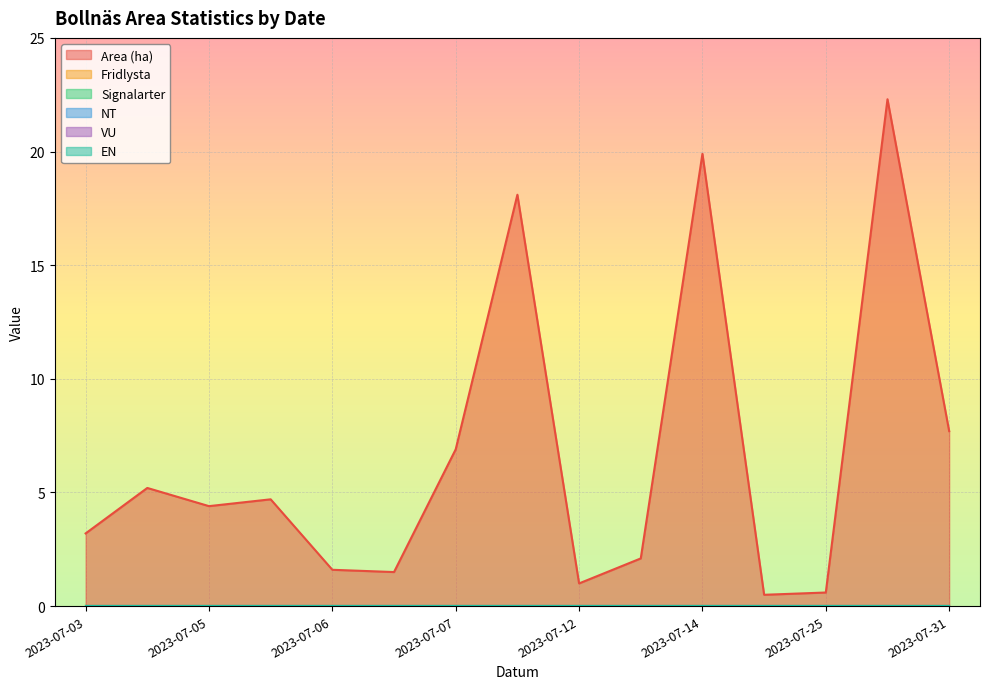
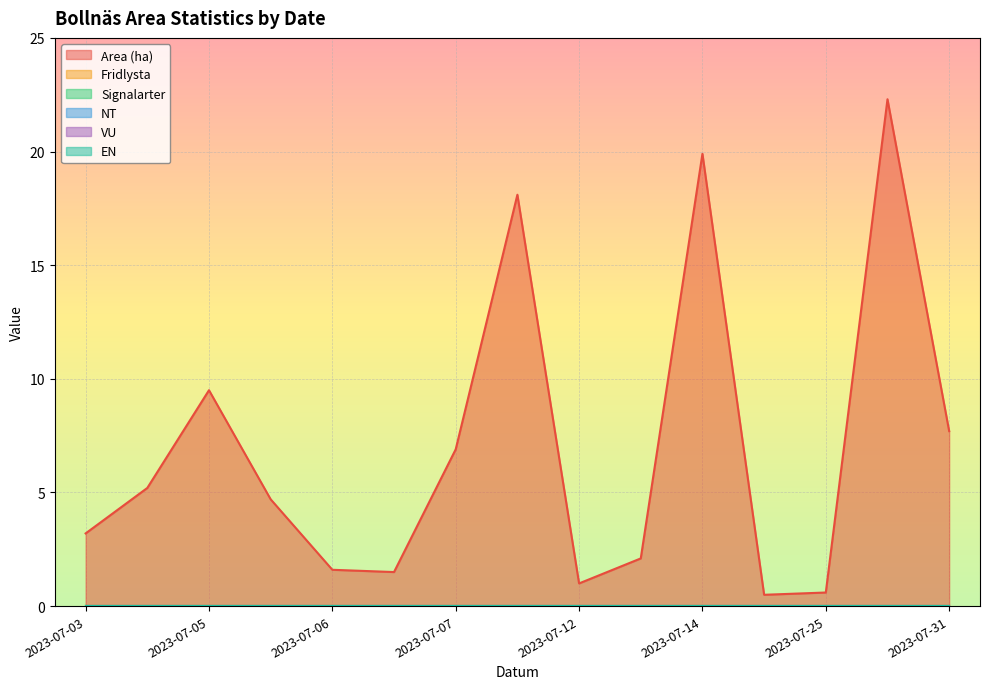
  {
    "Area (ha)": {
-     "2023-07-05": 4.4,
+     "2023-07-05": 9.5,
      "2023-07-12": 1.0,
      "2023-07-14": 19.9,
      "2023-07-25": 0.6
    },
    "EN": {
      "2023-07-05": 0.0,
      "2023-07-12": 0.0,
      "2023-07-14": 0.0,
      "2023-07-25": 0.0
    }
  }
